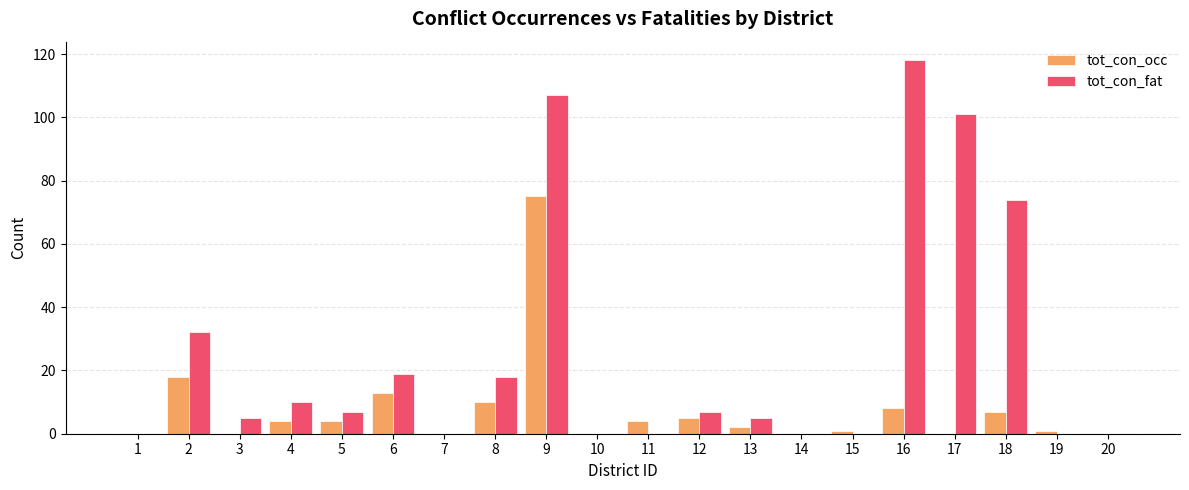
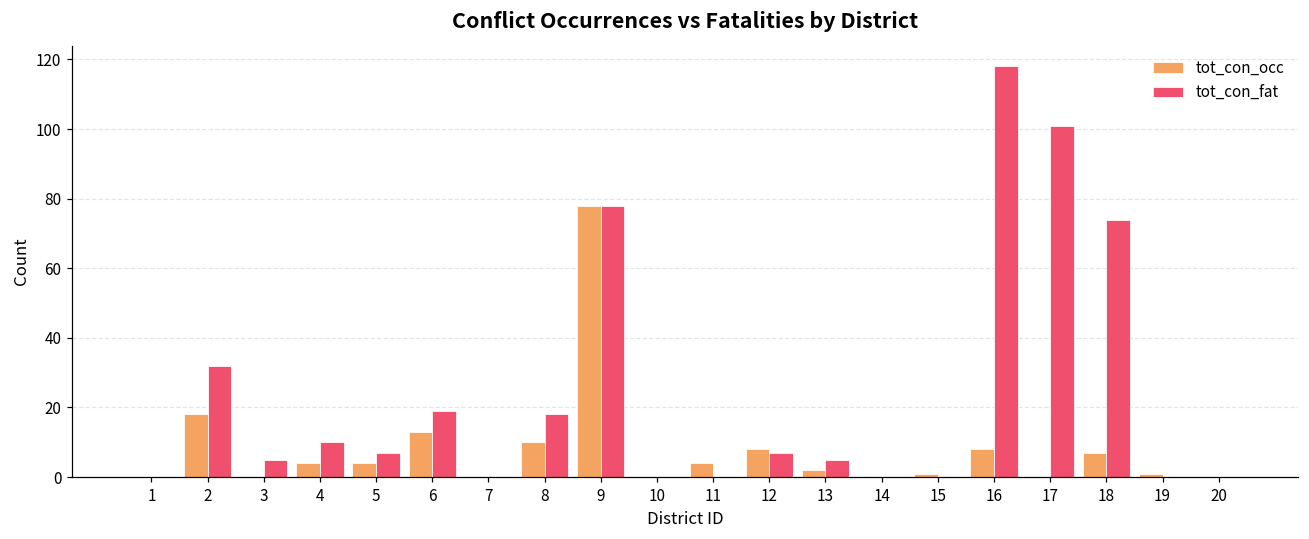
  {
    "tot_con_occ": {
      "1": 0,
      "2": 18,
      "3": 0,
      "4": 4,
      "5": 4,
      "6": 13,
      "7": 0,
      "8": 10,
-     "9": 75,
+     "9": 78,
      "10": 0,
      "11": 4,
-     "12": 5,
+     "12": 8,
      "13": 2,
      "14": 0,
      "15": 1,
      "16": 8,
      "17": 0,
      "18": 7,
      "19": 1,
      "20": 0
    },
    "tot_con_fat": {
      "1": 0,
      "2": 32,
      "3": 5,
      "4": 10,
      "5": 7,
      "6": 19,
      "7": 0,
      "8": 18,
-     "9": 107,
+     "9": 78,
      "10": 0,
      "11": 0,
      "12": 7,
      "13": 5,
      "14": 0,
      "15": 0,
      "16": 118,
      "17": 101,
      "18": 74,
      "19": 0,
      "20": 0
    }
  }
